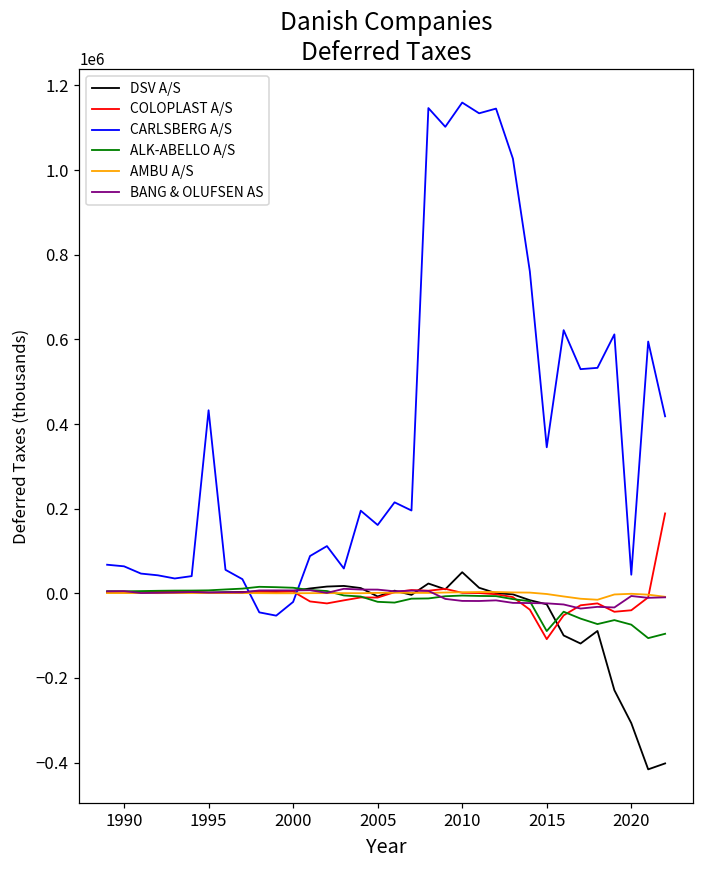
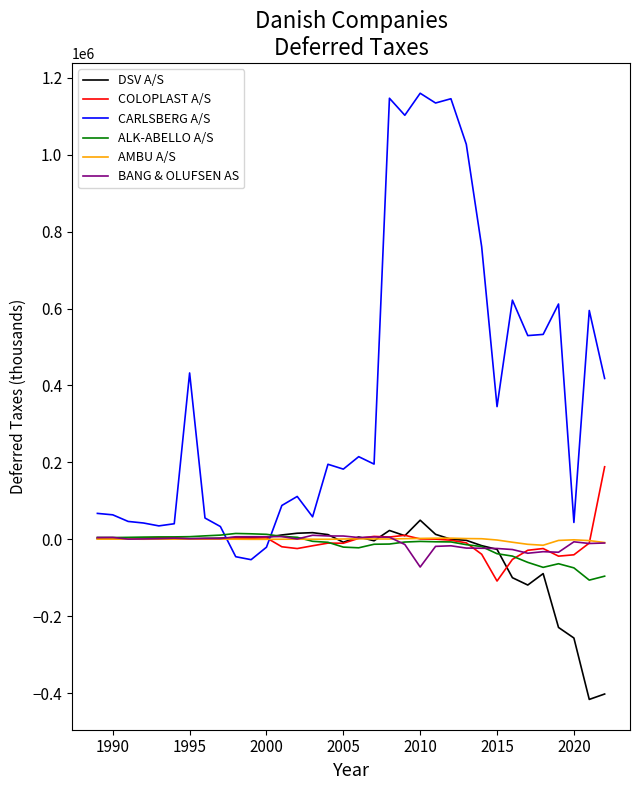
  {
    "DSV A/S": {
      "2010": 50000,
-     "2020": -310000
+     "2020": -260000
    },
    "COLOPLAST A/S": {
      "2015": -110000,
      "2020": -40000
    },
    "CARLSBERG A/S": {
      "1990": 60000,
      "1995": 430000,
      "2000": -20000,
-     "2005": 160000,
+     "2005": 180000,
      "2010": 1160000,
      "2015": 340000,
      "2020": 40000
    },
    "ALK-ABELLO A/S": {
      "2005": -20000,
-     "2015": -90000,
+     "2015": -40000,
      "2020": -70000
    },
    "AMBU A/S": {
      "2005": 0,
      "2015": 0
    },
    "BANG & OLUFSEN AS": {
      "2005": 10000,
-     "2010": -20000
+     "2010": -70000
    }
  }
